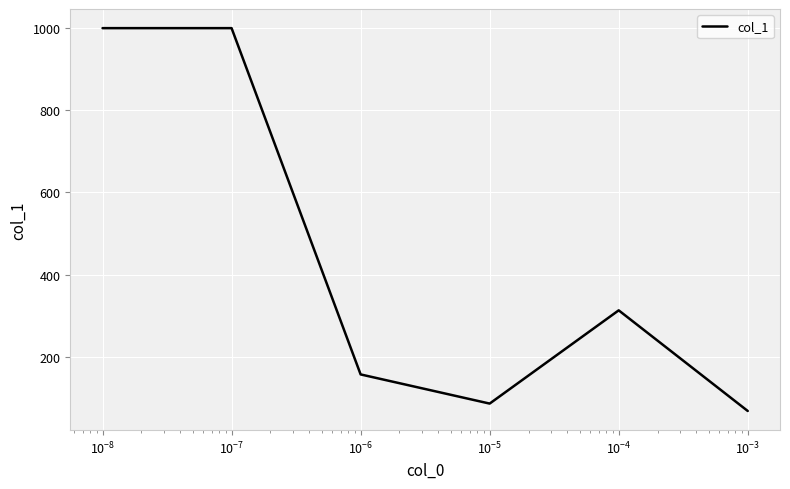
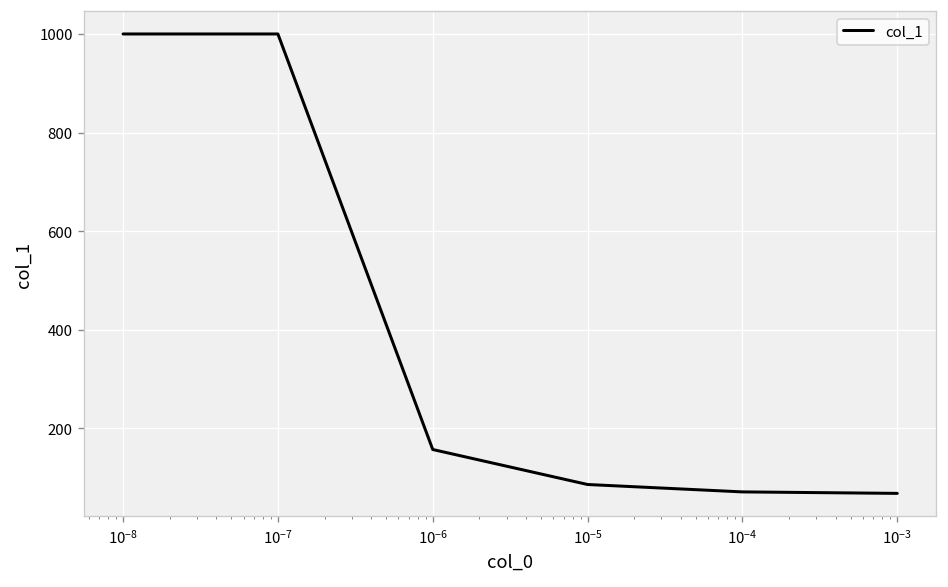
  {
    "10^-8": 1000,
    "10^-7": 1000,
    "10^-6": 160,
    "10^-5": 90,
-   "10^-4": 310,
+   "10^-4": 70,
    "10^-3": 70
  }
